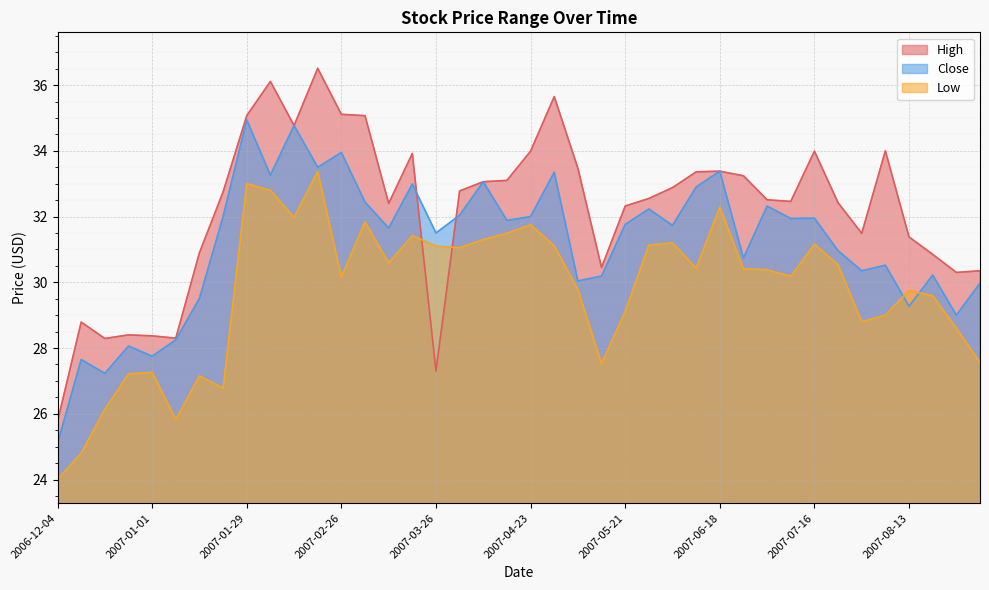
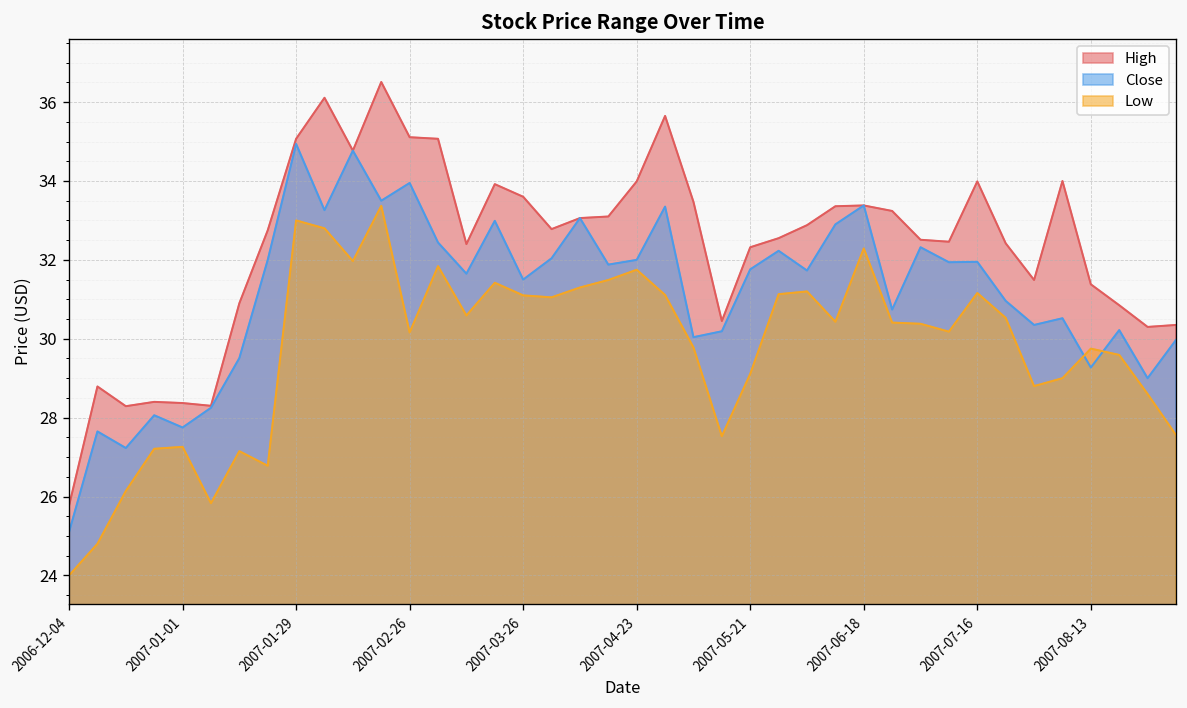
  {
    "High": {
      "2006-12-04": 25.8,
      "2007-01-01": 28.4,
      "2007-01-29": 35.1,
      "2007-02-26": 35.1,
-     "2007-03-26": 27.3,
+     "2007-03-26": 33.6,
      "2007-04-23": 34.0,
      "2007-05-21": 32.3,
      "2007-07-16": 34.0,
      "2007-08-13": 31.4
    },
    "Close": {
      "2006-12-04": 25.1,
      "2007-01-01": 27.8,
      "2007-01-29": 34.9,
      "2007-02-26": 34.0,
      "2007-03-26": 31.5,
      "2007-04-23": 32.0,
      "2007-05-21": 31.8,
      "2007-07-16": 32.0,
      "2007-08-13": 29.3
    },
    "Low": {
      "2006-12-04": 24.0,
      "2007-01-01": 27.3,
      "2007-01-29": 33.0,
      "2007-02-26": 30.2,
      "2007-03-26": 31.1,
      "2007-04-23": 31.8,
      "2007-05-21": 29.1,
      "2007-06-18": 32.3,
      "2007-07-16": 31.2,
      "2007-08-13": 29.8
    }
  }
